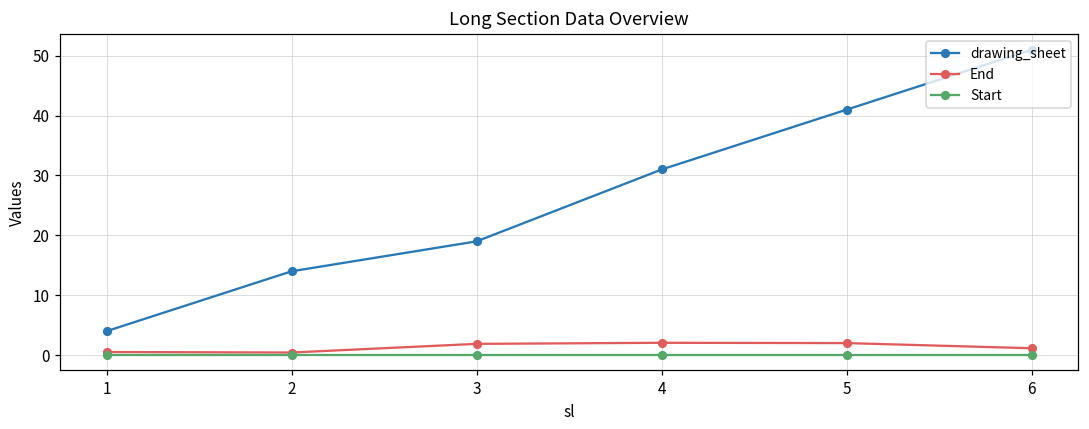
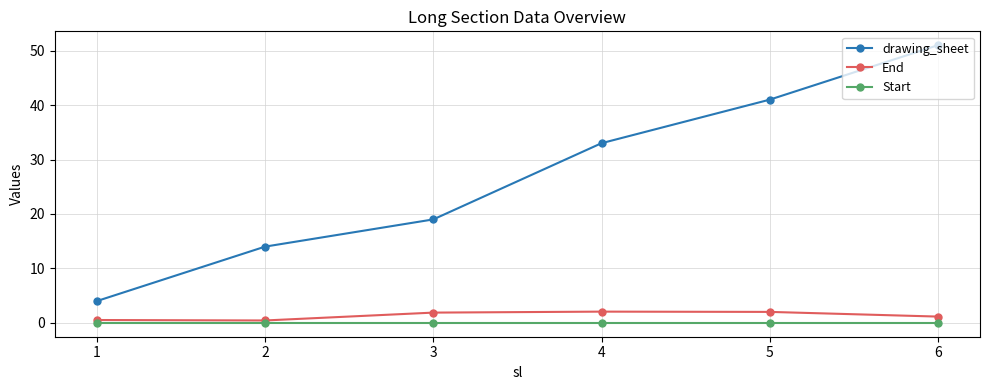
  {
    "drawing_sheet": {
      "1": 4,
      "2": 14,
      "3": 19,
-     "4": 31,
+     "4": 33,
      "5": 41
    },
    "End": {
      "1": 1,
      "3": 2,
      "4": 2,
      "5": 2,
      "6": 1
    },
    "Start": {
      "1": 0,
      "3": 0,
      "4": 0,
      "5": 0,
      "6": 0
    }
  }
